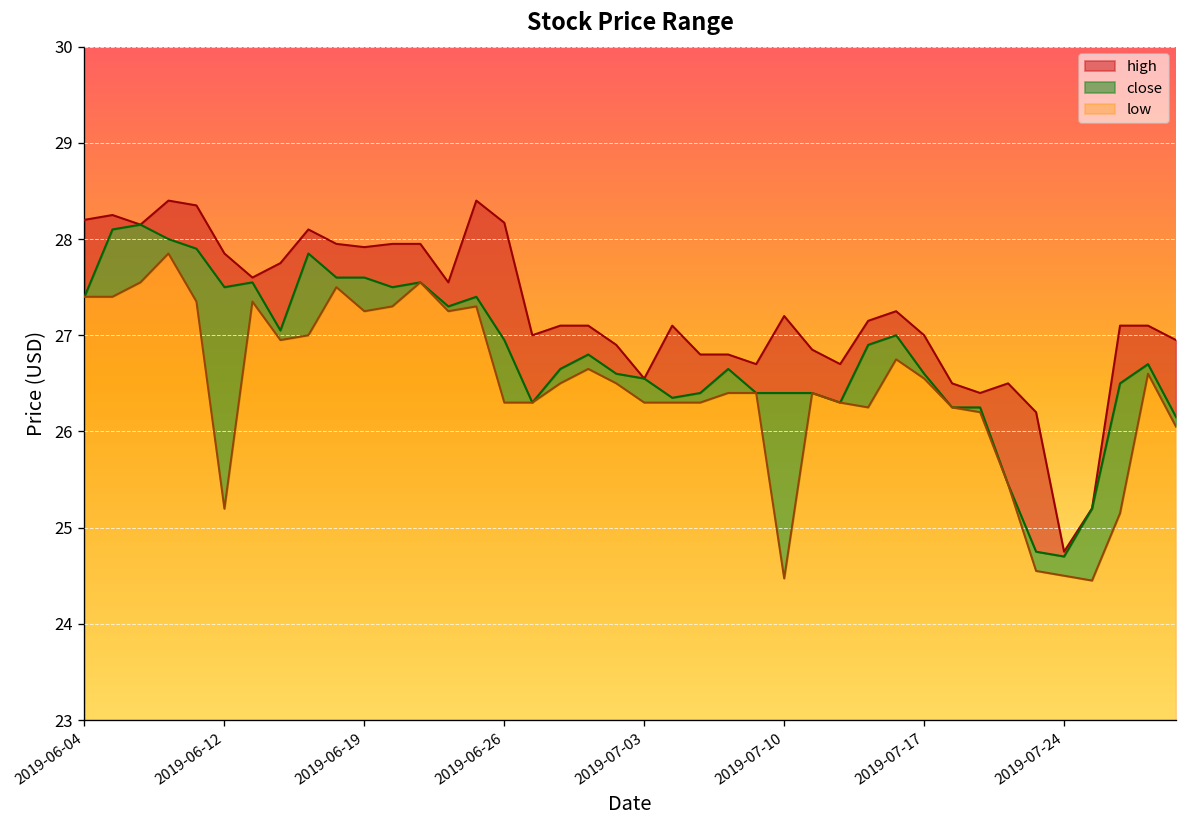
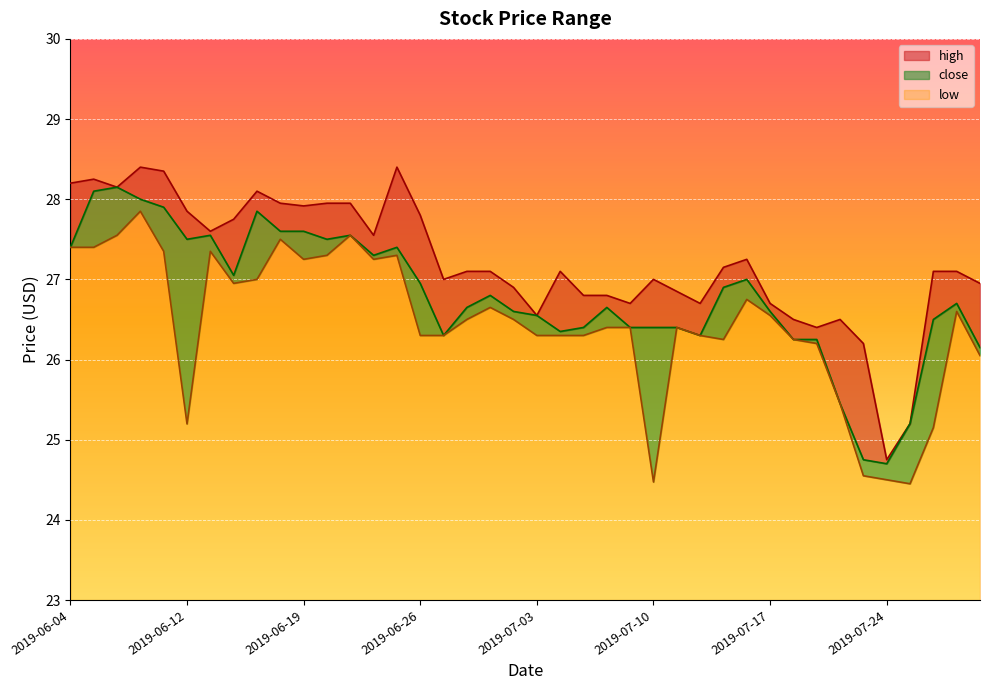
  {
    "high": {
      "2019-06-04": 28.2,
      "2019-06-12": 27.9,
      "2019-06-19": 27.9,
-     "2019-06-26": 28.2,
-     "2019-07-10": 27.2,
-     "2019-07-17": 27.0,
+     "2019-06-26": 27.8,
+     "2019-07-10": 27.0,
+     "2019-07-17": 26.7,
      "2019-07-24": 24.8
    },
    "close": {
      "2019-06-12": 27.5,
      "2019-06-19": 27.6,
      "2019-06-26": 27.0,
      "2019-07-10": 26.4,
      "2019-07-17": 26.6,
      "2019-07-24": 24.7
    },
    "low": {
      "2019-06-12": 25.2,
      "2019-06-19": 27.3,
      "2019-06-26": 26.3,
      "2019-07-03": 26.3,
      "2019-07-10": 24.5,
      "2019-07-17": 26.5,
      "2019-07-24": 24.5
    }
  }
